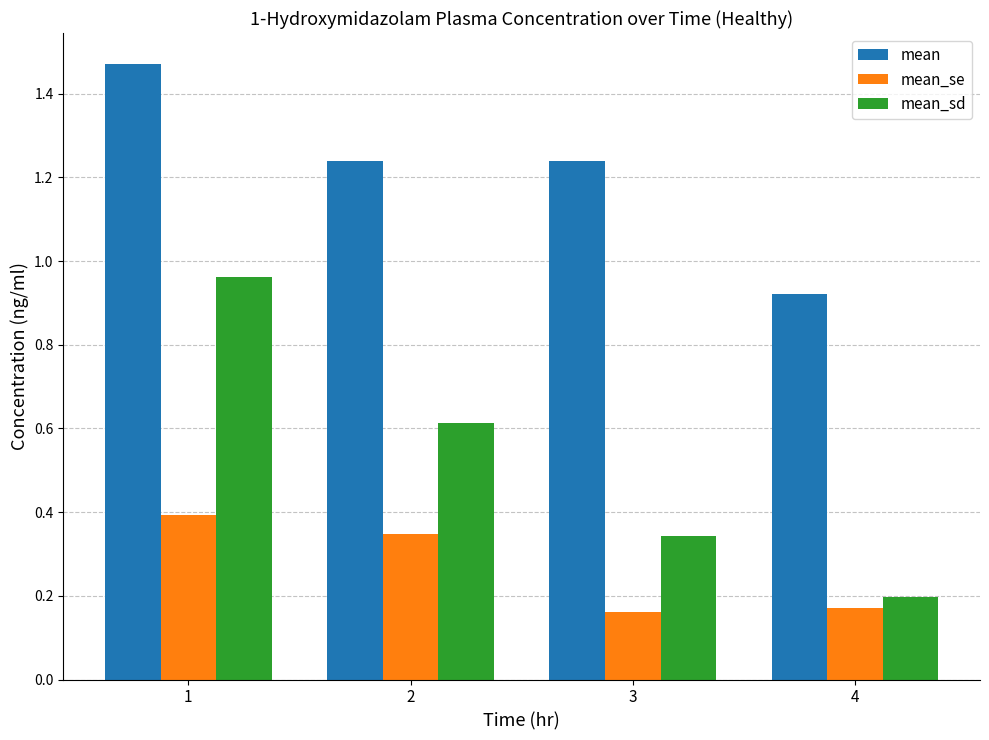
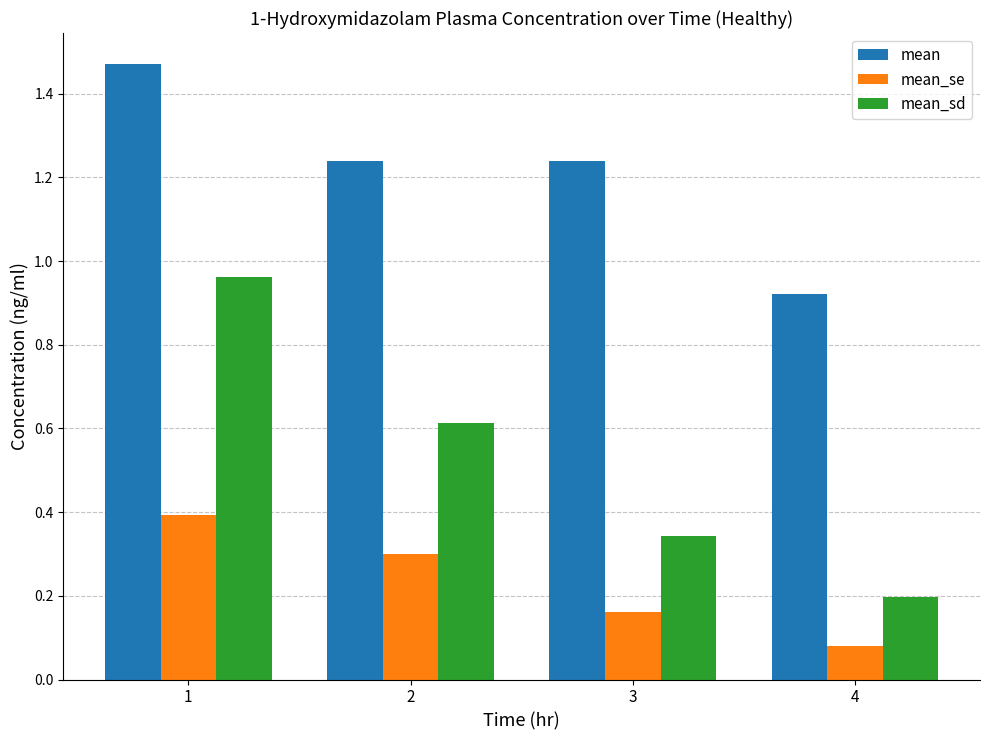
  {
    "mean": {
      "1": 1.47,
      "2": 1.24,
      "3": 1.24,
      "4": 0.92
    },
    "mean_se": {
      "1": 0.39,
-     "2": 0.35,
+     "2": 0.30,
      "3": 0.16,
-     "4": 0.17
+     "4": 0.08
    },
    "mean_sd": {
      "1": 0.96,
      "2": 0.61,
      "3": 0.34,
      "4": 0.20
    }
  }
